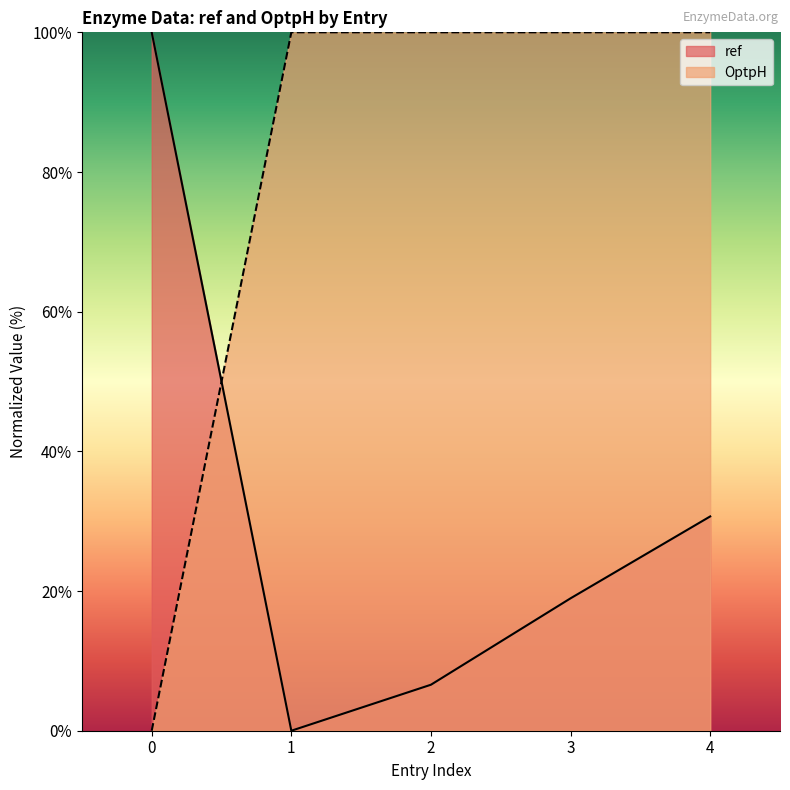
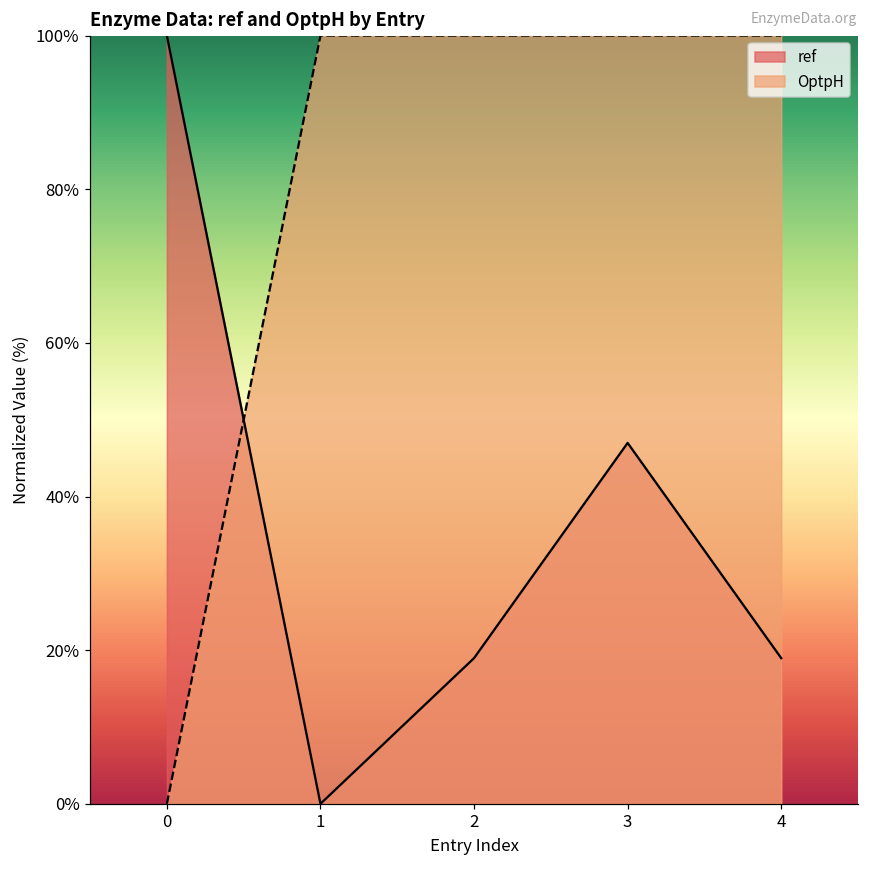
  {
    "ref": {
      "0": "100%",
      "1": "0%",
-     "2": "7%",
-     "3": "19%",
-     "4": "31%"
+     "2": "19%",
+     "3": "47%",
+     "4": "19%"
    },
    "OptpH": {
      "0": "0%",
      "1": "100%",
      "2": "100%",
      "3": "100%",
      "4": "100%"
    }
  }
